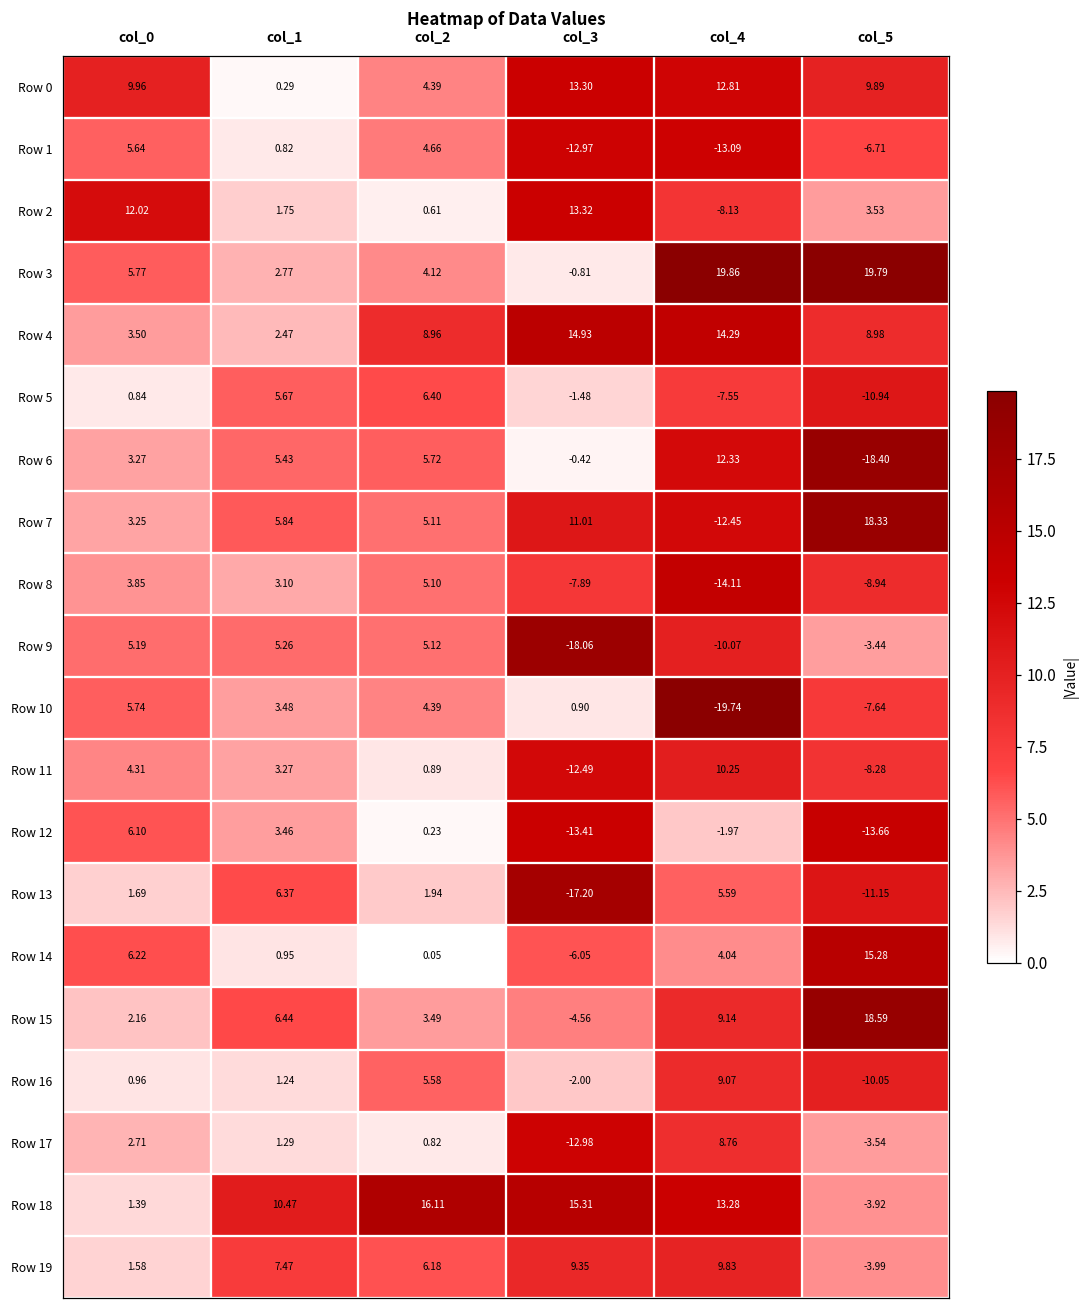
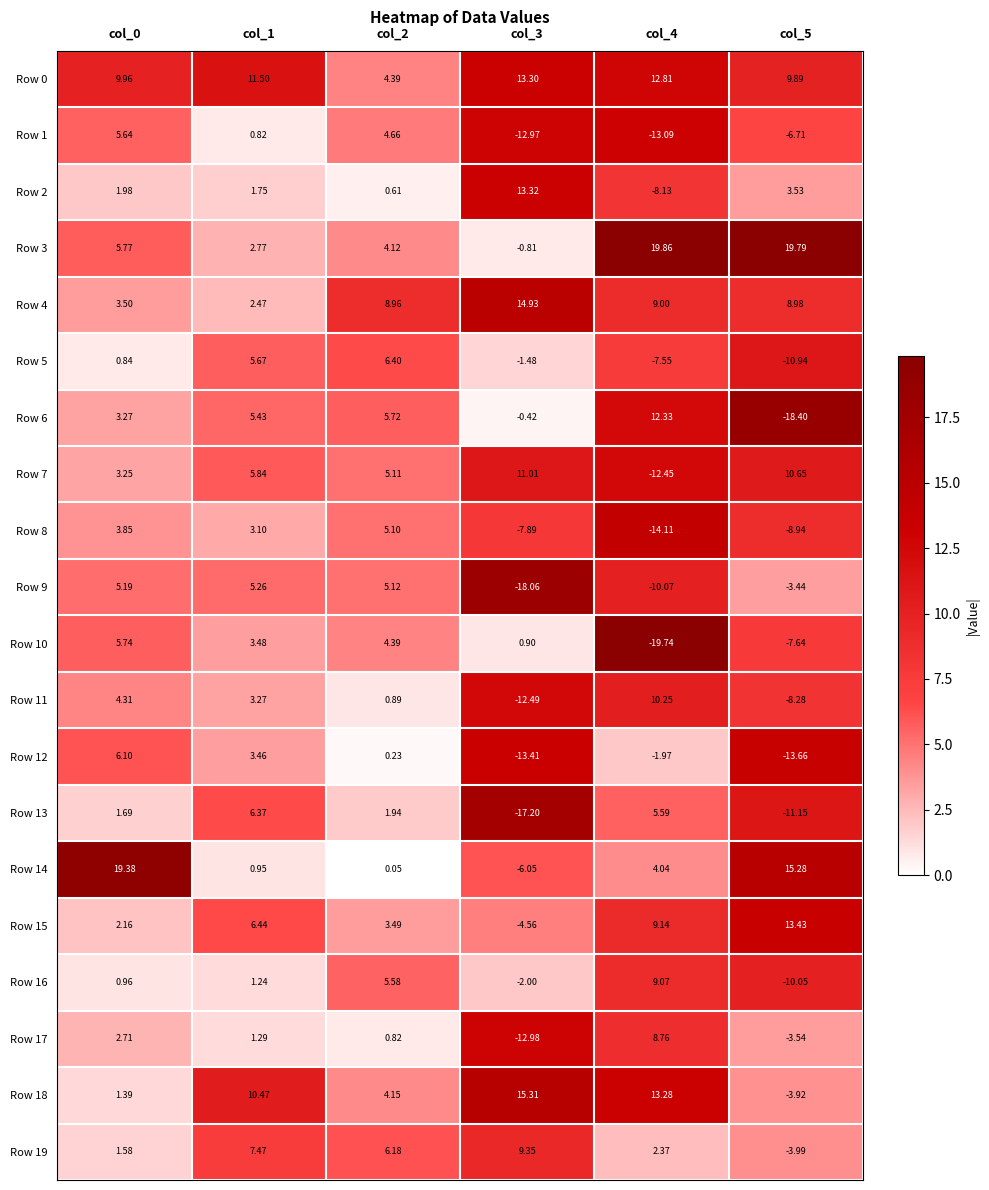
  {
    "Row 0": {
      "col_0": 9.96,
-     "col_1": 0.29,
+     "col_1": 11.50,
      "col_2": 4.39,
      "col_3": 13.30,
      "col_4": 12.81,
      "col_5": 9.89
    },
    "Row 1": {
      "col_0": 5.64,
      "col_1": 0.82,
      "col_2": 4.66,
      "col_3": -12.97,
      "col_4": -13.09,
      "col_5": -6.71
    },
    "Row 2": {
-     "col_0": 12.02,
+     "col_0": 1.98,
      "col_1": 1.75,
      "col_2": 0.61,
      "col_3": 13.32,
      "col_4": -8.13,
      "col_5": 3.53
    },
    "Row 3": {
      "col_0": 5.77,
      "col_1": 2.77,
      "col_2": 4.12,
      "col_3": -0.81,
      "col_4": 19.86,
      "col_5": 19.79
    },
    "Row 4": {
      "col_0": 3.50,
      "col_1": 2.47,
      "col_2": 8.96,
      "col_3": 14.93,
-     "col_4": 14.29,
+     "col_4": 9.00,
      "col_5": 8.98
    },
    "Row 5": {
      "col_0": 0.84,
      "col_1": 5.67,
      "col_2": 6.40,
      "col_3": -1.48,
      "col_4": -7.55,
      "col_5": -10.94
    },
    "Row 6": {
      "col_0": 3.27,
      "col_1": 5.43,
      "col_2": 5.72,
      "col_3": -0.42,
      "col_4": 12.33,
      "col_5": -18.40
    },
    "Row 7": {
      "col_0": 3.25,
      "col_1": 5.84,
      "col_2": 5.11,
      "col_3": 11.01,
      "col_4": -12.45,
-     "col_5": 18.33
+     "col_5": 10.65
    },
    "Row 8": {
      "col_0": 3.85,
      "col_1": 3.10,
      "col_2": 5.10,
      "col_3": -7.89,
      "col_4": -14.11,
      "col_5": -8.94
    },
    "Row 9": {
      "col_0": 5.19,
      "col_1": 5.26,
      "col_2": 5.12,
      "col_3": -18.06,
      "col_4": -10.07,
      "col_5": -3.44
    },
    "Row 10": {
      "col_0": 5.74,
      "col_1": 3.48,
      "col_2": 4.39,
      "col_3": 0.90,
      "col_4": -19.74,
      "col_5": -7.64
    },
    "Row 11": {
      "col_0": 4.31,
      "col_1": 3.27,
      "col_2": 0.89,
      "col_3": -12.49,
      "col_4": 10.25,
      "col_5": -8.28
    },
    "Row 12": {
      "col_0": 6.10,
      "col_1": 3.46,
      "col_2": 0.23,
      "col_3": -13.41,
      "col_4": -1.97,
      "col_5": -13.66
    },
    "Row 13": {
      "col_0": 1.69,
      "col_1": 6.37,
      "col_2": 1.94,
      "col_3": -17.20,
      "col_4": 5.59,
      "col_5": -11.15
    },
    "Row 14": {
-     "col_0": 6.22,
+     "col_0": 19.38,
      "col_1": 0.95,
      "col_2": 0.05,
      "col_3": -6.05,
      "col_4": 4.04,
      "col_5": 15.28
    },
    "Row 15": {
      "col_0": 2.16,
      "col_1": 6.44,
      "col_2": 3.49,
      "col_3": -4.56,
      "col_4": 9.14,
-     "col_5": 18.59
+     "col_5": 13.43
    },
    "Row 16": {
      "col_0": 0.96,
      "col_1": 1.24,
      "col_2": 5.58,
      "col_3": -2.00,
      "col_4": 9.07,
      "col_5": -10.05
    },
    "Row 17": {
      "col_0": 2.71,
      "col_1": 1.29,
      "col_2": 0.82,
      "col_3": -12.98,
      "col_4": 8.76,
      "col_5": -3.54
    },
    "Row 18": {
      "col_0": 1.39,
      "col_1": 10.47,
-     "col_2": 16.11,
+     "col_2": 4.15,
      "col_3": 15.31,
      "col_4": 13.28,
      "col_5": -3.92
    },
    "Row 19": {
      "col_0": 1.58,
      "col_1": 7.47,
      "col_2": 6.18,
      "col_3": 9.35,
-     "col_4": 9.83,
+     "col_4": 2.37,
      "col_5": -3.99
    }
  }
